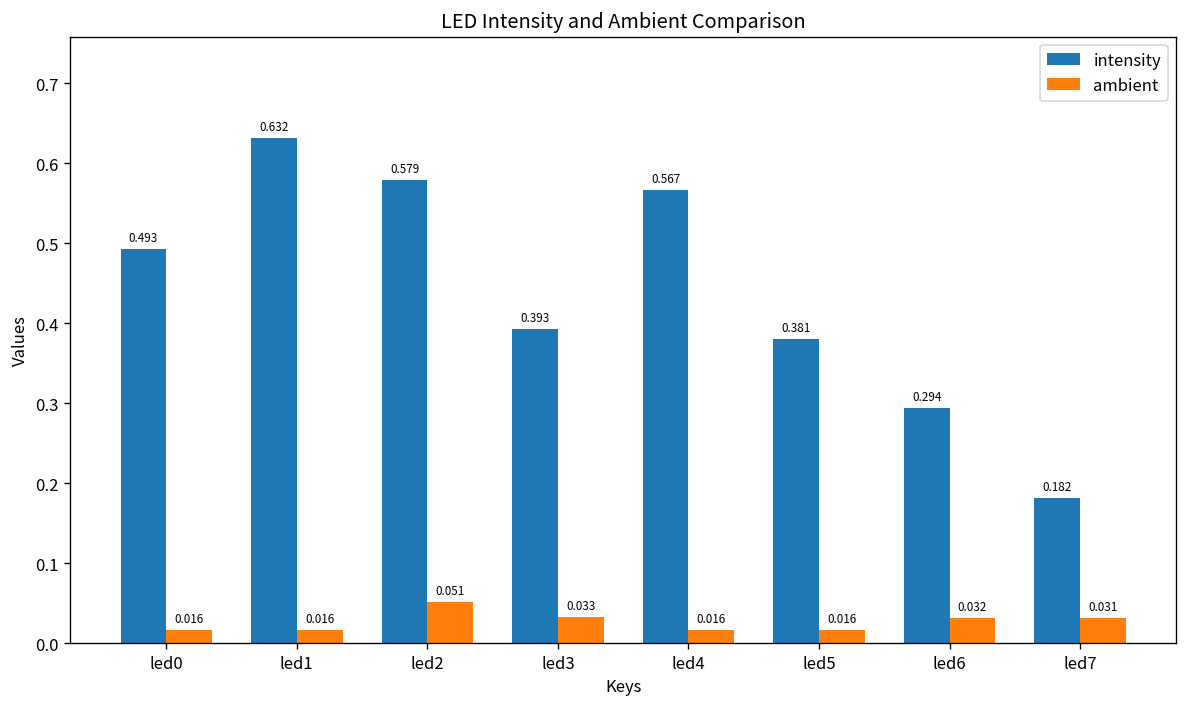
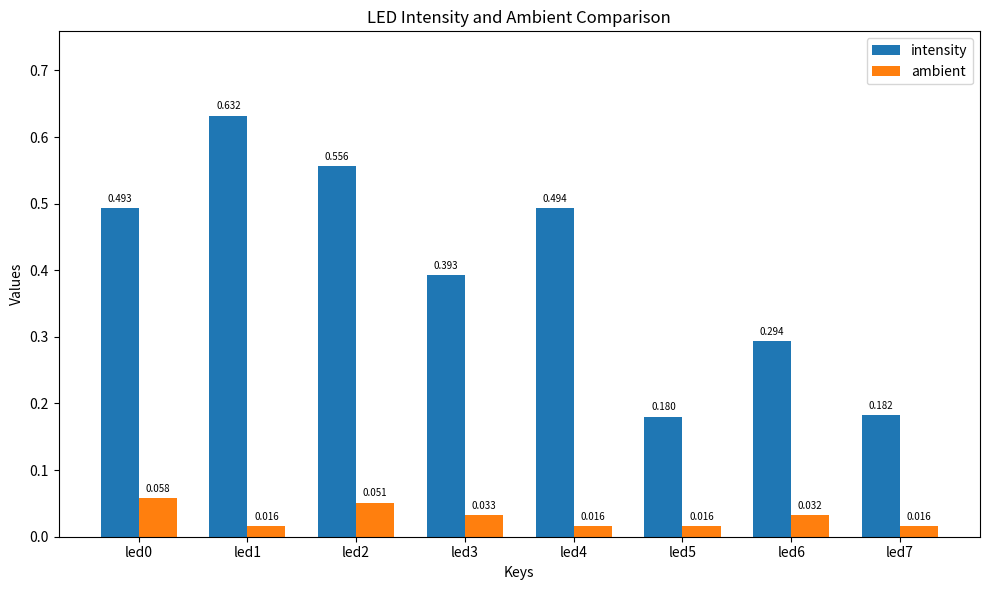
  {
    "intensity": {
      "led0": 0.493,
      "led1": 0.632,
-     "led2": 0.579,
+     "led2": 0.556,
      "led3": 0.393,
-     "led4": 0.567,
-     "led5": 0.381,
+     "led4": 0.494,
+     "led5": 0.180,
      "led6": 0.294,
      "led7": 0.182
    },
    "ambient": {
-     "led0": 0.016,
+     "led0": 0.058,
      "led1": 0.016,
      "led2": 0.051,
      "led3": 0.033,
      "led4": 0.016,
      "led5": 0.016,
      "led6": 0.032,
-     "led7": 0.031
+     "led7": 0.016
    }
  }
